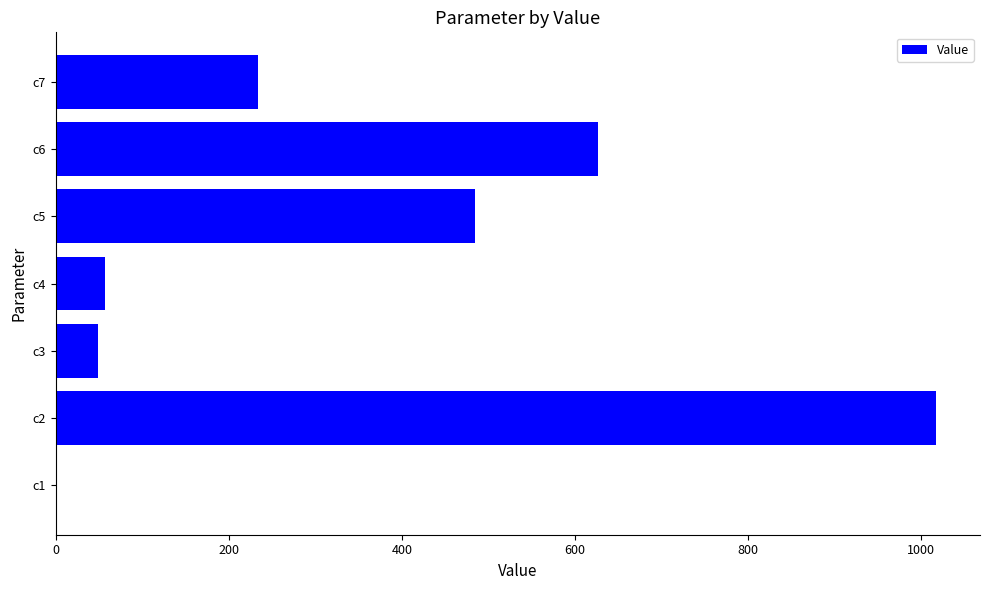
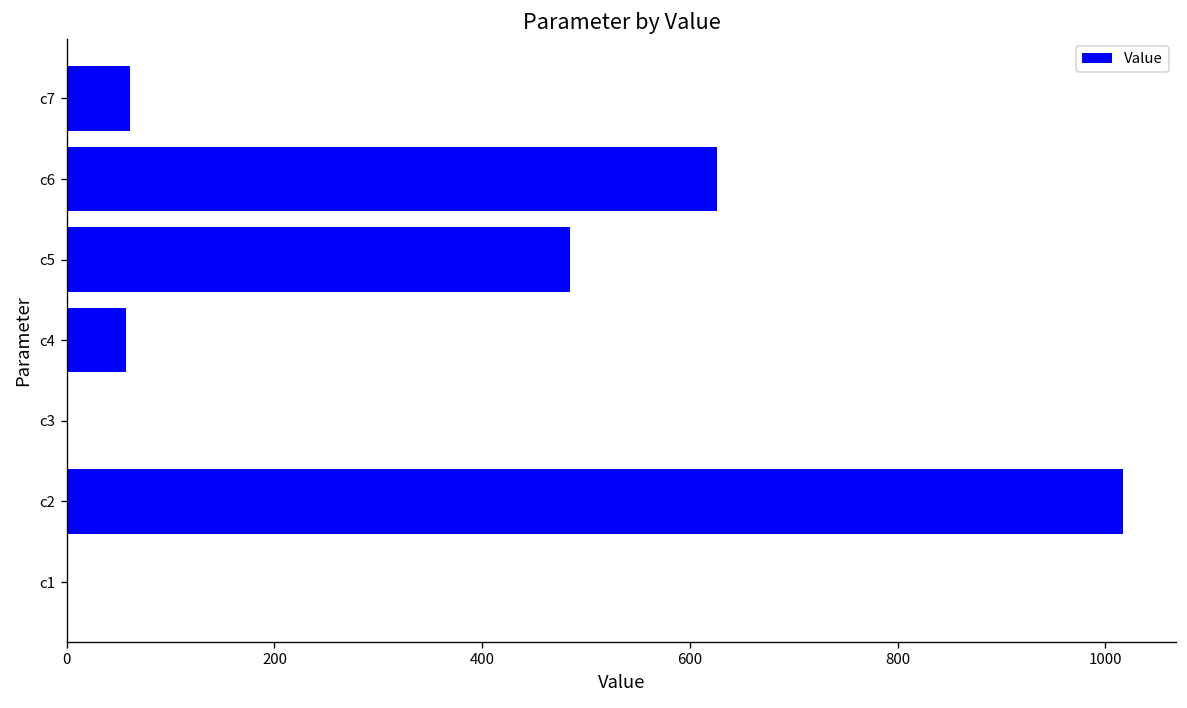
  {
-   "c7": 230,
+   "c7": 60,
    "c6": 630,
    "c5": 480,
    "c4": 60,
-   "c3": 50,
+   "c3": 0,
    "c2": 1020
  }
